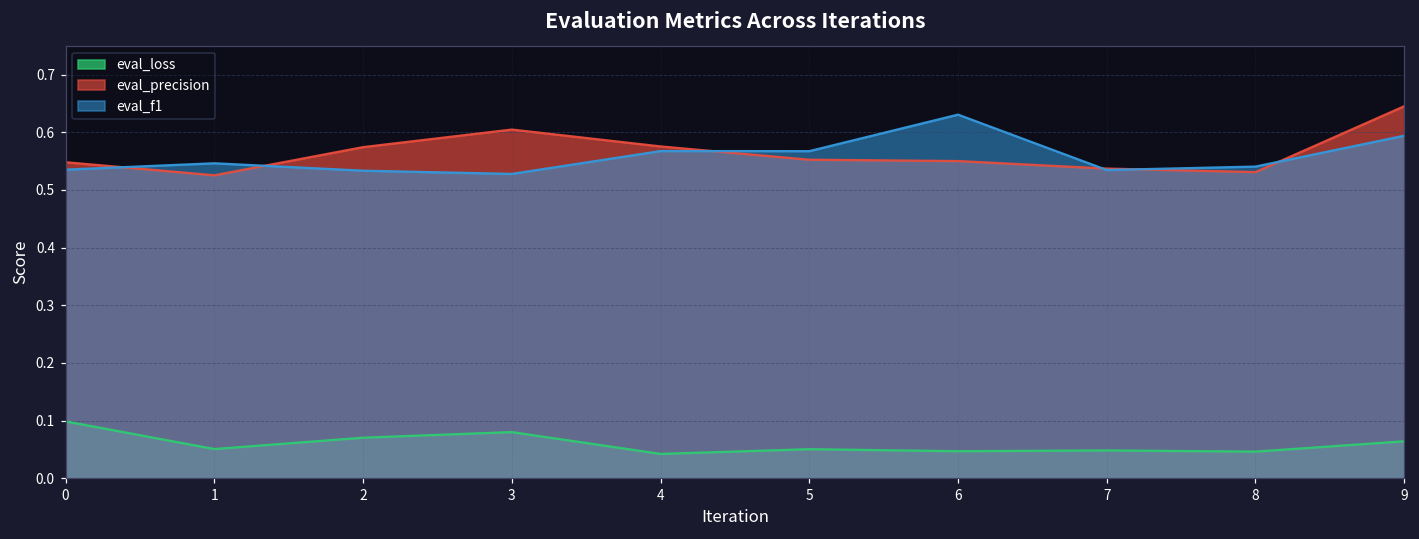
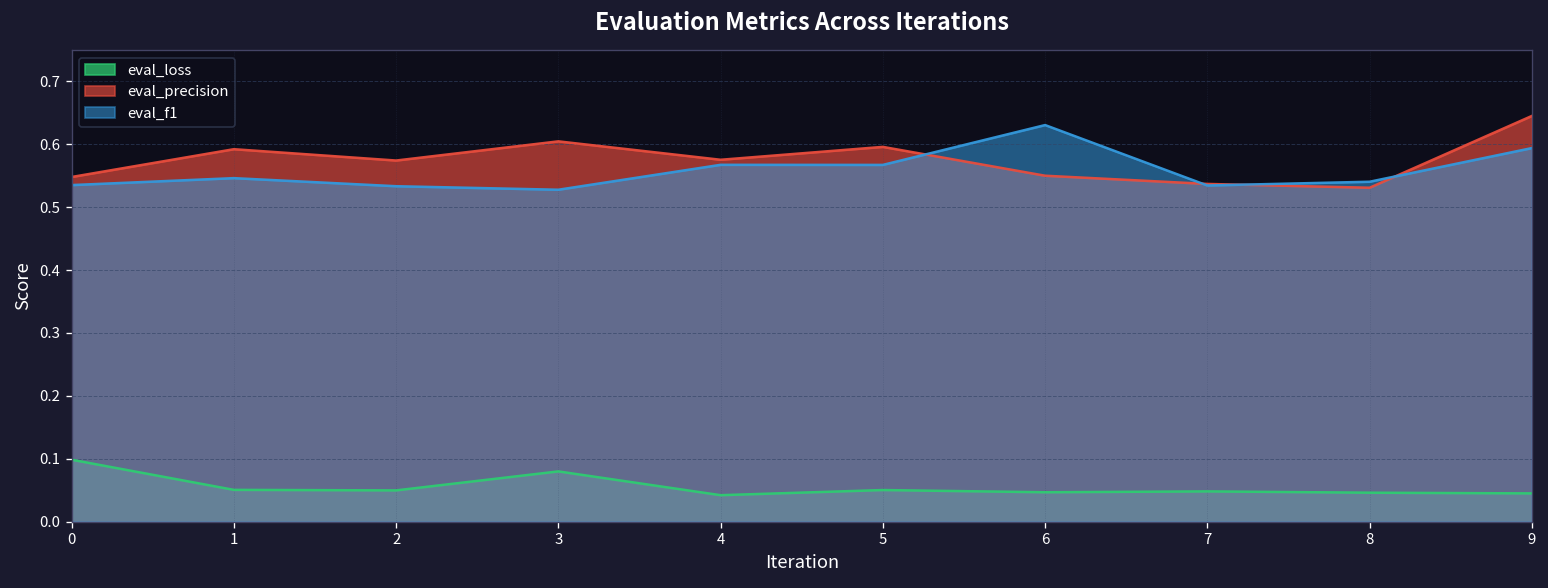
  {
    "eval_loss": {
      "0": 0.10,
      "1": 0.05,
-     "2": 0.07,
+     "2": 0.05,
      "3": 0.08,
      "4": 0.04,
      "5": 0.05,
      "6": 0.05,
      "7": 0.05,
      "8": 0.05,
-     "9": 0.06
+     "9": 0.04
    },
    "eval_precision": {
      "0": 0.55,
-     "1": 0.53,
+     "1": 0.59,
      "2": 0.57,
      "3": 0.60,
      "4": 0.58,
-     "5": 0.55,
+     "5": 0.60,
      "6": 0.55,
      "8": 0.53,
      "9": 0.65
    },
    "eval_f1": {
      "0": 0.54,
      "1": 0.55,
      "2": 0.53,
      "3": 0.53,
      "4": 0.57,
      "5": 0.57,
      "6": 0.63,
      "8": 0.54,
      "9": 0.59
    }
  }
